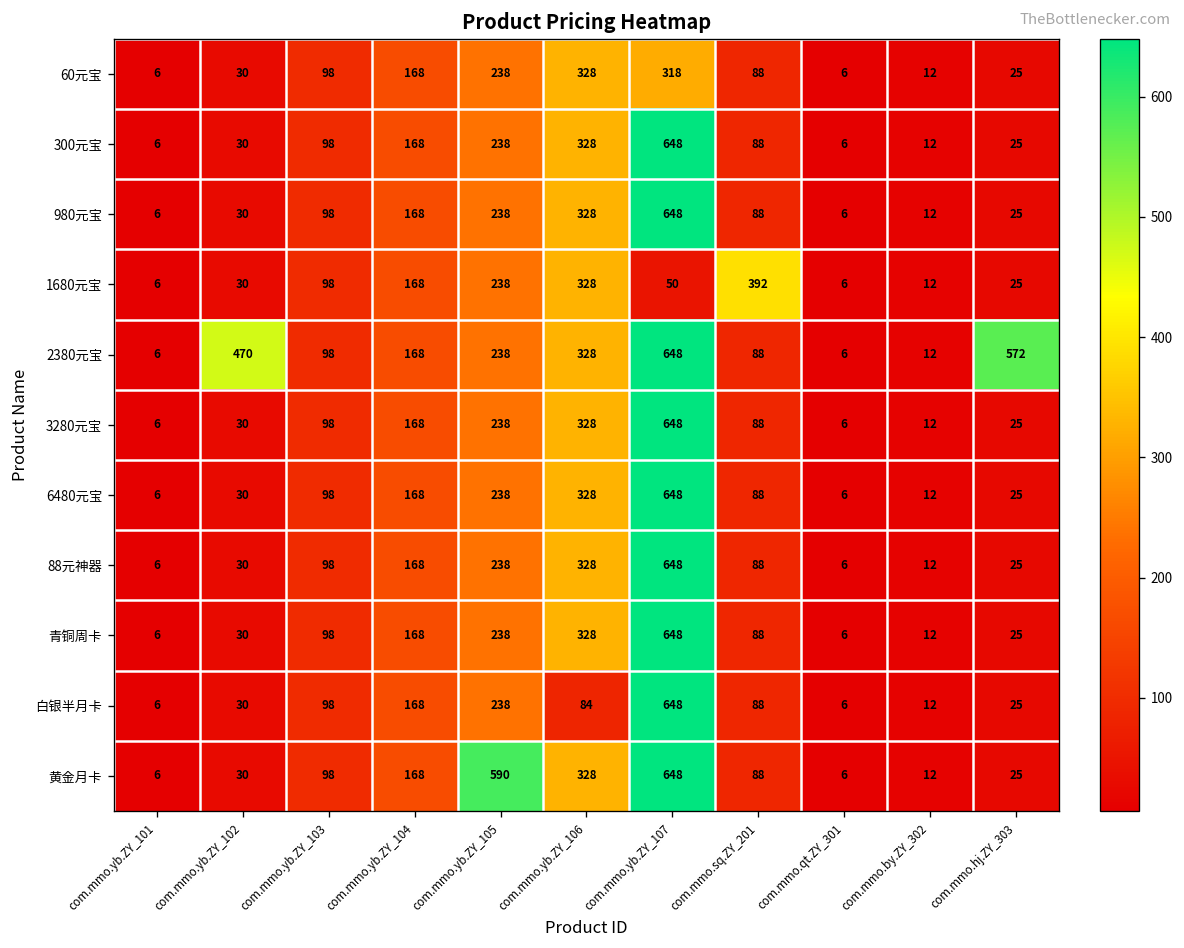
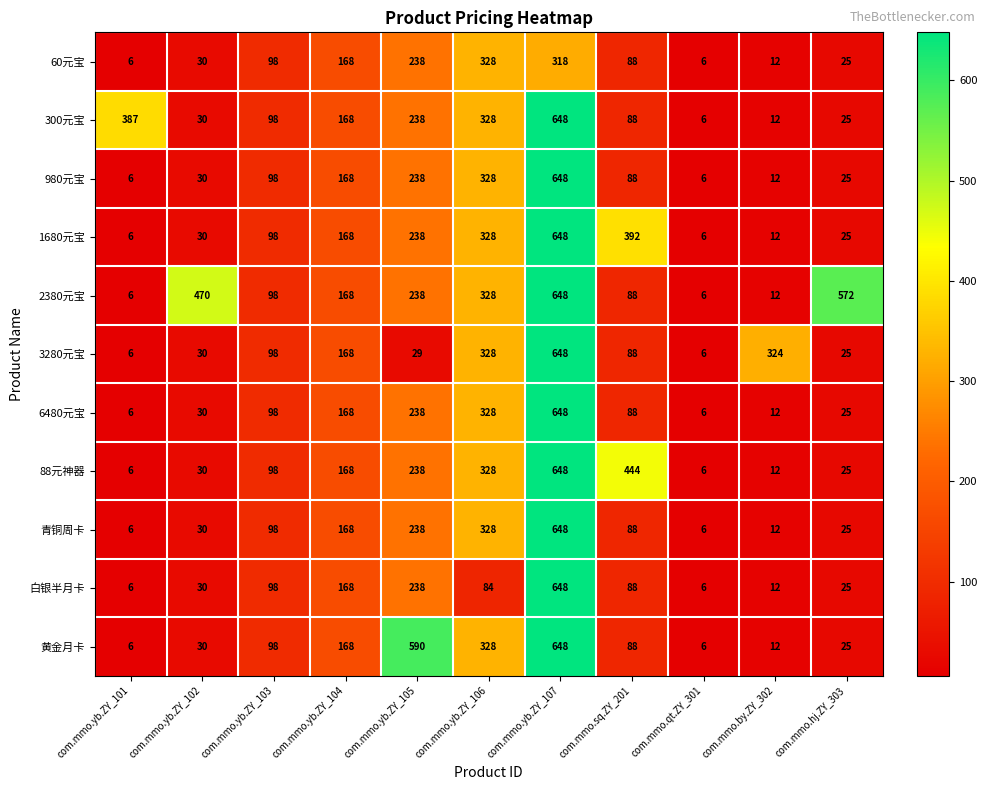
  {
    "60元宝": {
      "com.mmo.yb.ZY_101": 6,
      "com.mmo.yb.ZY_102": 30,
      "com.mmo.yb.ZY_103": 98,
      "com.mmo.yb.ZY_104": 168,
      "com.mmo.yb.ZY_105": 238,
      "com.mmo.yb.ZY_106": 328,
      "com.mmo.yb.ZY_107": 318,
      "com.mmo.sq.ZY_201": 88,
      "com.mmo.qt.ZY_301": 6,
      "com.mmo.by.ZY_302": 12,
      "com.mmo.hj.ZY_303": 25
    },
    "300元宝": {
-     "com.mmo.yb.ZY_101": 6,
+     "com.mmo.yb.ZY_101": 387,
      "com.mmo.yb.ZY_102": 30,
      "com.mmo.yb.ZY_103": 98,
      "com.mmo.yb.ZY_104": 168,
      "com.mmo.yb.ZY_105": 238,
      "com.mmo.yb.ZY_106": 328,
      "com.mmo.yb.ZY_107": 648,
      "com.mmo.sq.ZY_201": 88,
      "com.mmo.qt.ZY_301": 6,
      "com.mmo.by.ZY_302": 12,
      "com.mmo.hj.ZY_303": 25
    },
    "980元宝": {
      "com.mmo.yb.ZY_101": 6,
      "com.mmo.yb.ZY_102": 30,
      "com.mmo.yb.ZY_103": 98,
      "com.mmo.yb.ZY_104": 168,
      "com.mmo.yb.ZY_105": 238,
      "com.mmo.yb.ZY_106": 328,
      "com.mmo.yb.ZY_107": 648,
      "com.mmo.sq.ZY_201": 88,
      "com.mmo.qt.ZY_301": 6,
      "com.mmo.by.ZY_302": 12,
      "com.mmo.hj.ZY_303": 25
    },
    "1680元宝": {
      "com.mmo.yb.ZY_101": 6,
      "com.mmo.yb.ZY_102": 30,
      "com.mmo.yb.ZY_103": 98,
      "com.mmo.yb.ZY_104": 168,
      "com.mmo.yb.ZY_105": 238,
      "com.mmo.yb.ZY_106": 328,
-     "com.mmo.yb.ZY_107": 50,
+     "com.mmo.yb.ZY_107": 648,
      "com.mmo.sq.ZY_201": 392,
      "com.mmo.qt.ZY_301": 6,
      "com.mmo.by.ZY_302": 12,
      "com.mmo.hj.ZY_303": 25
    },
    "2380元宝": {
      "com.mmo.yb.ZY_101": 6,
      "com.mmo.yb.ZY_102": 470,
      "com.mmo.yb.ZY_103": 98,
      "com.mmo.yb.ZY_104": 168,
      "com.mmo.yb.ZY_105": 238,
      "com.mmo.yb.ZY_106": 328,
      "com.mmo.yb.ZY_107": 648,
      "com.mmo.sq.ZY_201": 88,
      "com.mmo.qt.ZY_301": 6,
      "com.mmo.by.ZY_302": 12,
      "com.mmo.hj.ZY_303": 572
    },
    "3280元宝": {
      "com.mmo.yb.ZY_101": 6,
      "com.mmo.yb.ZY_102": 30,
      "com.mmo.yb.ZY_103": 98,
      "com.mmo.yb.ZY_104": 168,
-     "com.mmo.yb.ZY_105": 238,
+     "com.mmo.yb.ZY_105": 29,
      "com.mmo.yb.ZY_106": 328,
      "com.mmo.yb.ZY_107": 648,
      "com.mmo.sq.ZY_201": 88,
      "com.mmo.qt.ZY_301": 6,
-     "com.mmo.by.ZY_302": 12,
+     "com.mmo.by.ZY_302": 324,
      "com.mmo.hj.ZY_303": 25
    },
    "6480元宝": {
      "com.mmo.yb.ZY_101": 6,
      "com.mmo.yb.ZY_102": 30,
      "com.mmo.yb.ZY_103": 98,
      "com.mmo.yb.ZY_104": 168,
      "com.mmo.yb.ZY_105": 238,
      "com.mmo.yb.ZY_106": 328,
      "com.mmo.yb.ZY_107": 648,
      "com.mmo.sq.ZY_201": 88,
      "com.mmo.qt.ZY_301": 6,
      "com.mmo.by.ZY_302": 12,
      "com.mmo.hj.ZY_303": 25
    },
    "88元神器": {
      "com.mmo.yb.ZY_101": 6,
      "com.mmo.yb.ZY_102": 30,
      "com.mmo.yb.ZY_103": 98,
      "com.mmo.yb.ZY_104": 168,
      "com.mmo.yb.ZY_105": 238,
      "com.mmo.yb.ZY_106": 328,
      "com.mmo.yb.ZY_107": 648,
-     "com.mmo.sq.ZY_201": 88,
+     "com.mmo.sq.ZY_201": 444,
      "com.mmo.qt.ZY_301": 6,
      "com.mmo.by.ZY_302": 12,
      "com.mmo.hj.ZY_303": 25
    },
    "青铜周卡": {
      "com.mmo.yb.ZY_101": 6,
      "com.mmo.yb.ZY_102": 30,
      "com.mmo.yb.ZY_103": 98,
      "com.mmo.yb.ZY_104": 168,
      "com.mmo.yb.ZY_105": 238,
      "com.mmo.yb.ZY_106": 328,
      "com.mmo.yb.ZY_107": 648,
      "com.mmo.sq.ZY_201": 88,
      "com.mmo.qt.ZY_301": 6,
      "com.mmo.by.ZY_302": 12,
      "com.mmo.hj.ZY_303": 25
    },
    "白银半月卡": {
      "com.mmo.yb.ZY_101": 6,
      "com.mmo.yb.ZY_102": 30,
      "com.mmo.yb.ZY_103": 98,
      "com.mmo.yb.ZY_104": 168,
      "com.mmo.yb.ZY_105": 238,
      "com.mmo.yb.ZY_106": 84,
      "com.mmo.yb.ZY_107": 648,
      "com.mmo.sq.ZY_201": 88,
      "com.mmo.qt.ZY_301": 6,
      "com.mmo.by.ZY_302": 12,
      "com.mmo.hj.ZY_303": 25
    },
    "黄金月卡": {
      "com.mmo.yb.ZY_101": 6,
      "com.mmo.yb.ZY_102": 30,
      "com.mmo.yb.ZY_103": 98,
      "com.mmo.yb.ZY_104": 168,
      "com.mmo.yb.ZY_105": 590,
      "com.mmo.yb.ZY_106": 328,
      "com.mmo.yb.ZY_107": 648,
      "com.mmo.sq.ZY_201": 88,
      "com.mmo.qt.ZY_301": 6,
      "com.mmo.by.ZY_302": 12,
      "com.mmo.hj.ZY_303": 25
    }
  }
